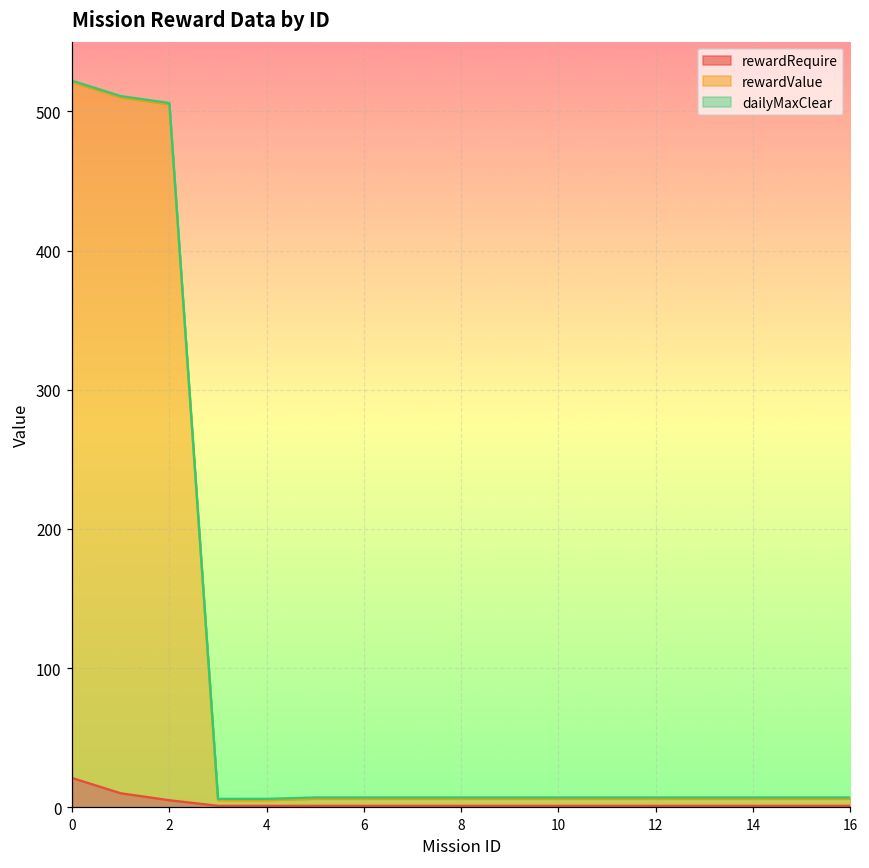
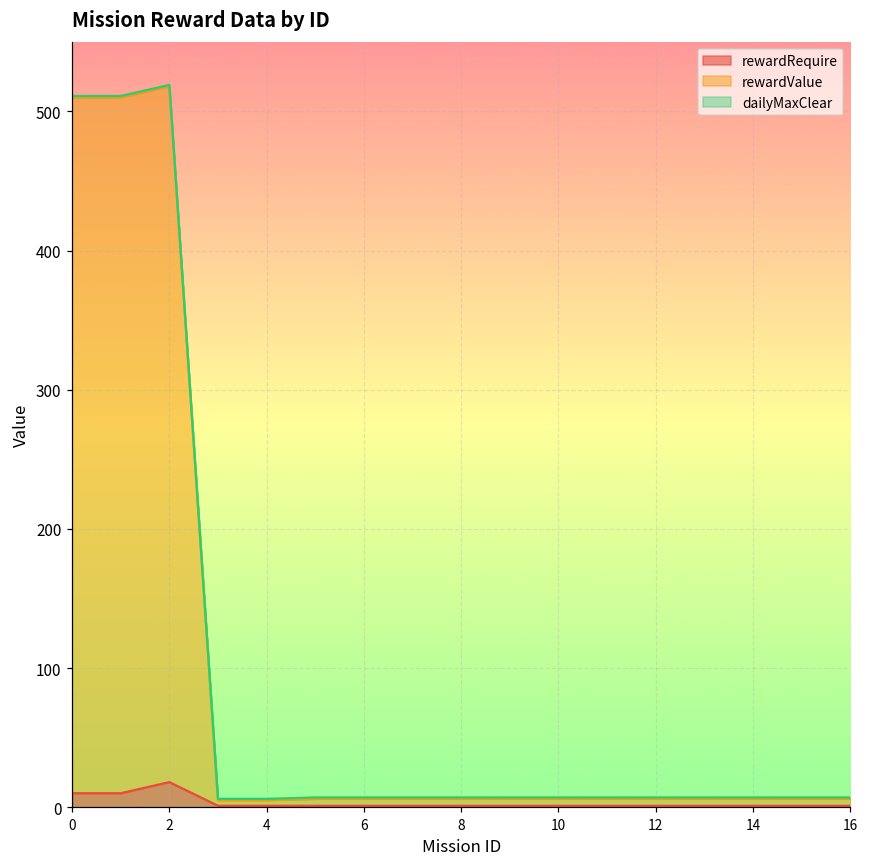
  {
    "rewardRequire": {
-     "0": 21,
-     "2": 5,
+     "0": 10,
+     "2": 18,
      "4": 1,
      "6": 1,
      "8": 1,
      "10": 1,
      "12": 1,
      "14": 1,
      "16": 1
    }
  }
